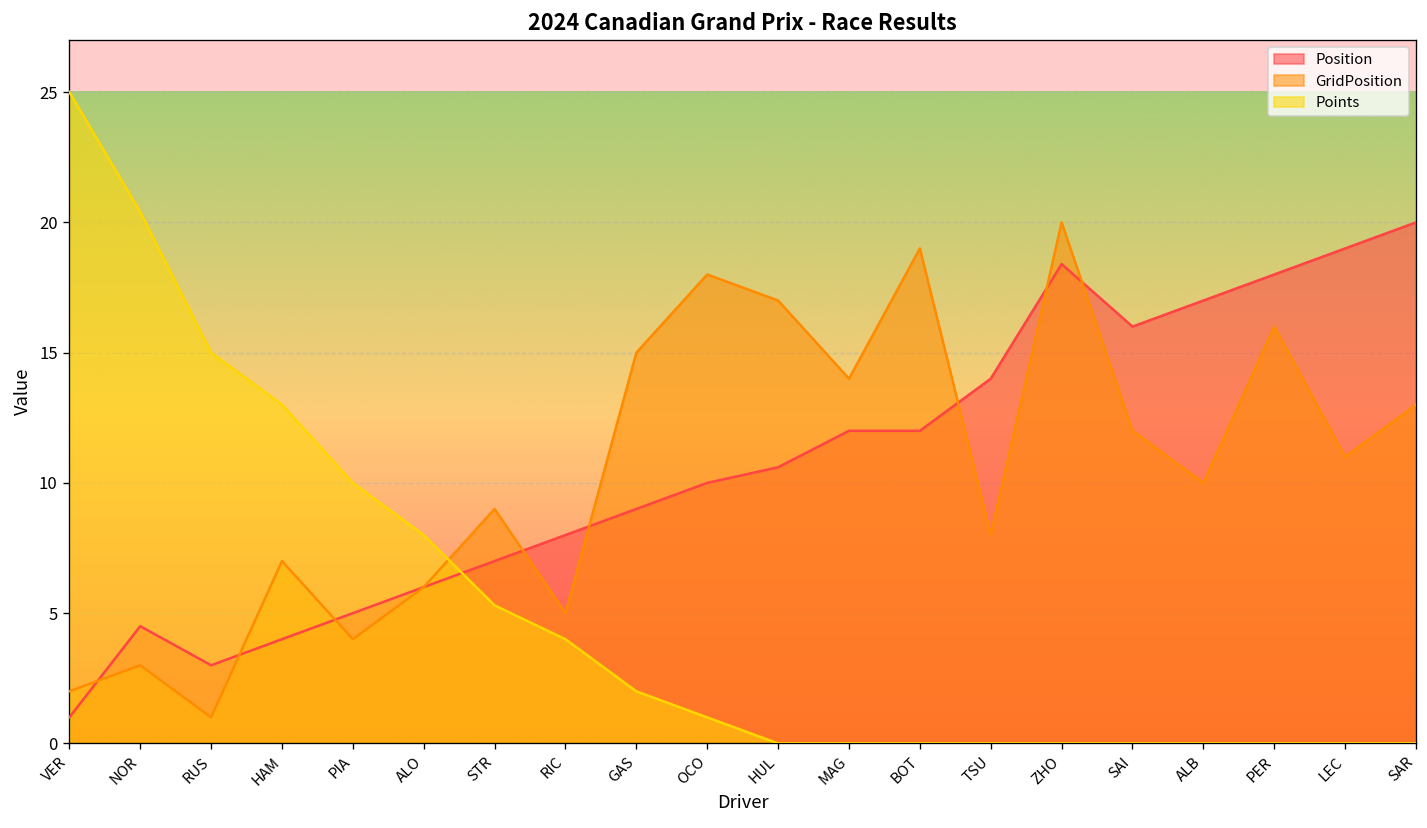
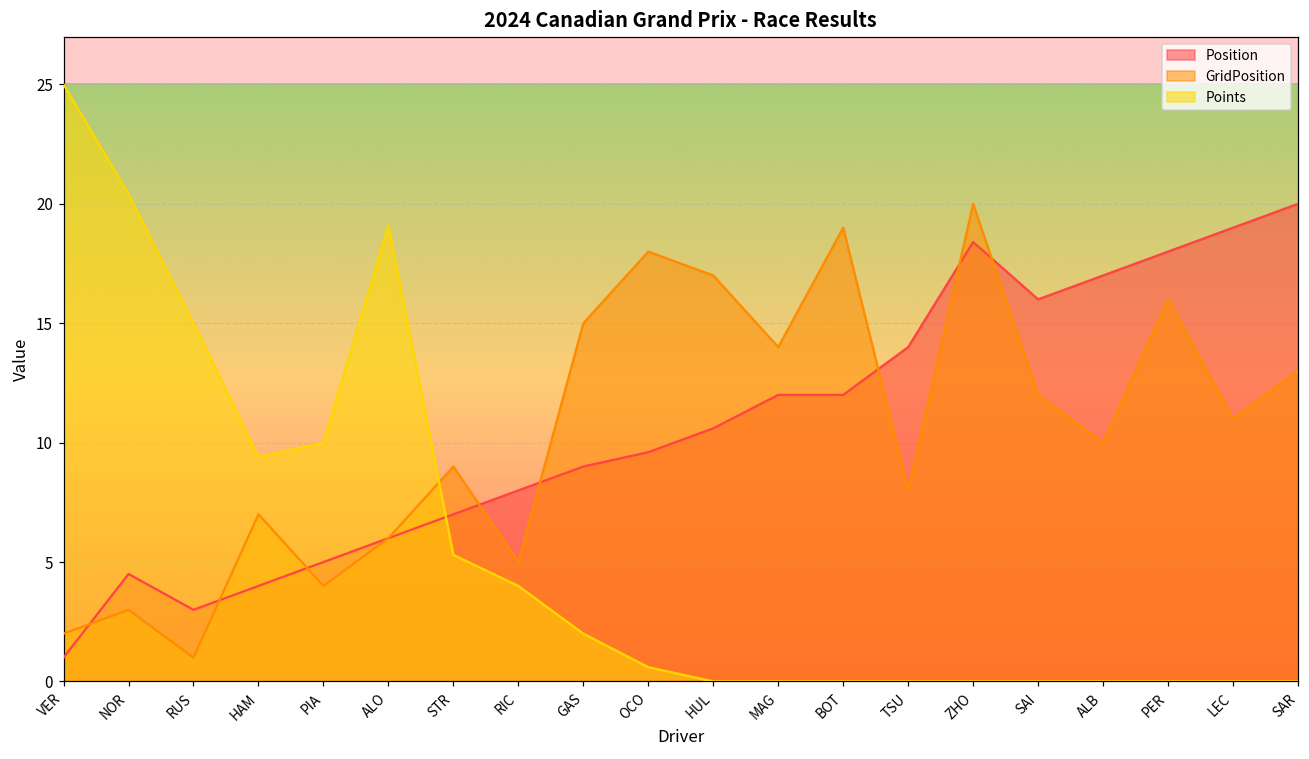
  {
    "Position": {
      "VER": 1.0,
      "NOR": 4.5,
      "RUS": 3.0,
      "HAM": 4.0,
      "PIA": 5.0,
      "STR": 7.0,
      "RIC": 8.0,
      "GAS": 9.0,
-     "OCO": 10.0,
+     "OCO": 9.6,
      "HUL": 10.6,
      "MAG": 12.0,
      "BOT": 12.0,
      "TSU": 14.0,
      "ZHO": 18.4,
      "SAI": 16.0,
      "ALB": 17.0,
      "PER": 18.0,
      "LEC": 19.0,
      "SAR": 20.0
    },
    "GridPosition": {
      "VER": 2.0,
      "NOR": 3.0,
      "RUS": 1.0,
      "HAM": 7.0,
      "PIA": 4.0,
      "STR": 9.0,
      "RIC": 5.0,
      "GAS": 15.0,
      "OCO": 18.0,
      "HUL": 17.0,
      "MAG": 14.0,
      "BOT": 19.0,
      "TSU": 8.0,
      "ZHO": 20.0,
      "SAI": 12.0,
      "ALB": 10.0,
      "PER": 16.0,
      "LEC": 11.0,
      "SAR": 13.0
    },
    "Points": {
      "VER": 25.0,
      "NOR": 20.4,
      "RUS": 15.0,
-     "HAM": 13.0,
+     "HAM": 9.4,
      "PIA": 10.0,
-     "ALO": 8.0,
+     "ALO": 19.1,
      "STR": 5.3,
      "RIC": 4.0,
      "GAS": 2.0,
-     "OCO": 1.0,
+     "OCO": 0.6,
      "HUL": 0.0,
      "MAG": 0.0,
      "BOT": 0.0,
      "TSU": 0.0,
      "ZHO": 0.0,
      "SAI": 0.0,
      "ALB": 0.0,
      "PER": 0.0,
      "LEC": 0.0,
      "SAR": 0.0
    }
  }
